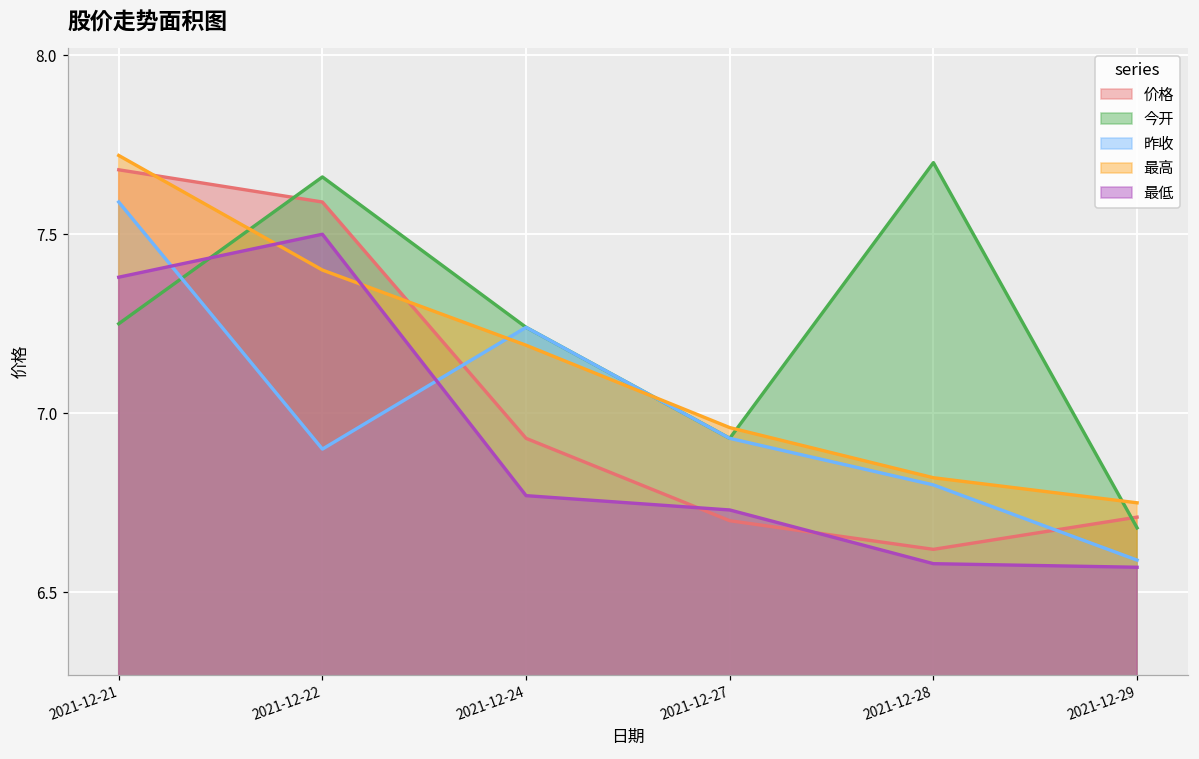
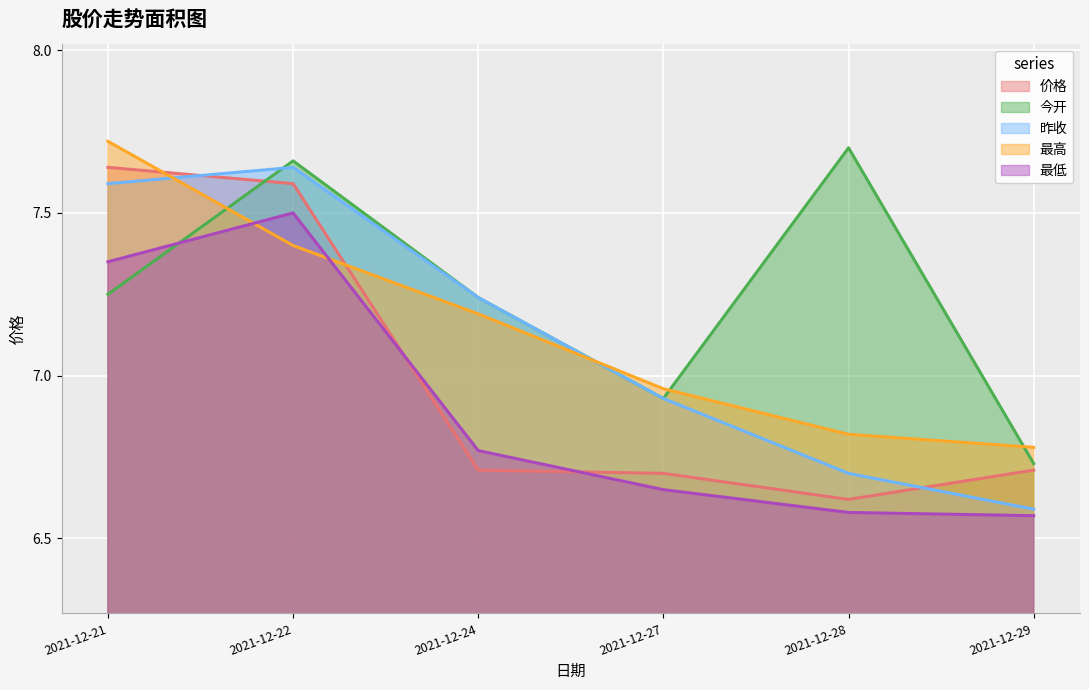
  {
    "价格": {
-     "2021-12-21": 7.68,
+     "2021-12-21": 7.64,
      "2021-12-22": 7.59,
-     "2021-12-24": 6.93,
+     "2021-12-24": 6.71,
      "2021-12-27": 6.70,
      "2021-12-28": 6.62,
      "2021-12-29": 6.71
    },
    "今开": {
      "2021-12-21": 7.25,
      "2021-12-22": 7.66,
      "2021-12-28": 7.70,
-     "2021-12-29": 6.68
+     "2021-12-29": 6.73
    },
    "昨收": {
      "2021-12-21": 7.59,
-     "2021-12-22": 6.90,
-     "2021-12-28": 6.8,
+     "2021-12-22": 7.64,
+     "2021-12-28": 6.7,
      "2021-12-29": 6.59
    },
    "最高": {
      "2021-12-21": 7.72,
      "2021-12-22": 7.40,
      "2021-12-24": 7.19,
      "2021-12-27": 6.96,
      "2021-12-28": 6.82,
-     "2021-12-29": 6.75
+     "2021-12-29": 6.78
    },
    "最低": {
-     "2021-12-21": 7.38,
+     "2021-12-21": 7.35,
      "2021-12-22": 7.50,
      "2021-12-24": 6.77,
-     "2021-12-27": 6.73,
+     "2021-12-27": 6.65,
      "2021-12-28": 6.58,
      "2021-12-29": 6.57
    }
  }
